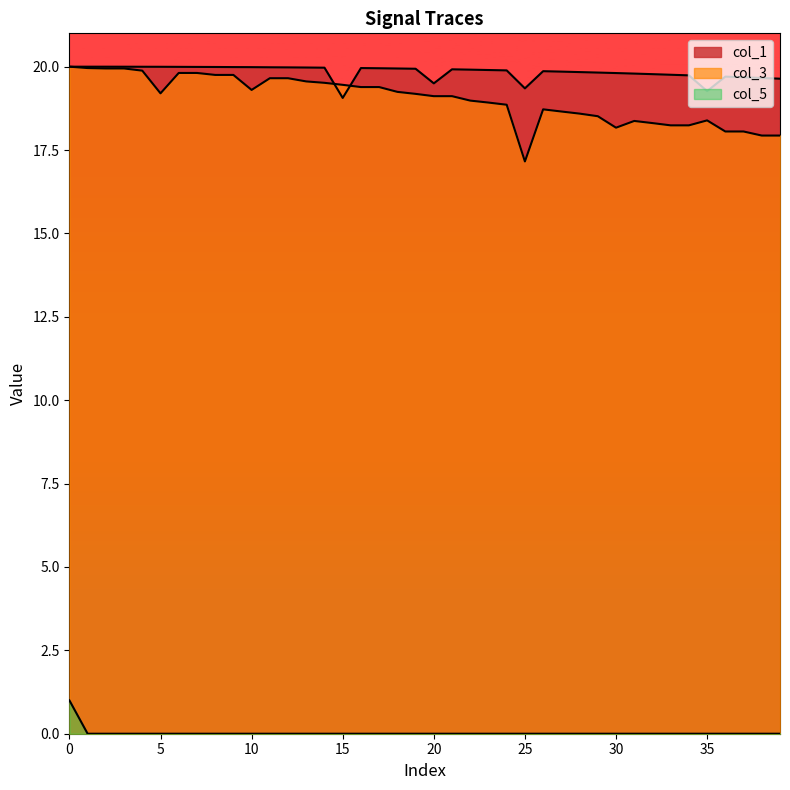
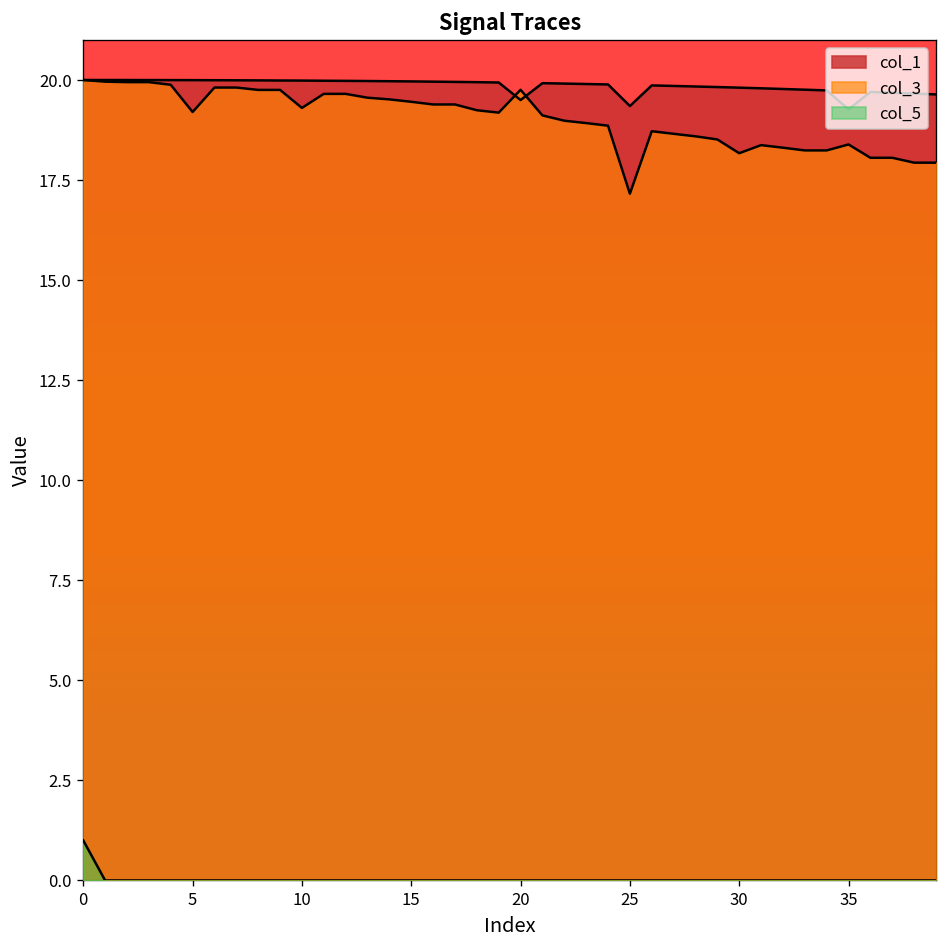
  {
    "col_1": {
      "5": 20.0,
      "10": 20.0,
-     "15": 19.1,
+     "15": 20.0,
      "20": 19.5,
      "25": 19.4,
      "30": 19.8
    },
    "col_3": {
      "5": 19.2,
      "10": 19.3,
      "15": 19.5,
-     "20": 19.1,
+     "20": 19.8,
      "25": 17.2,
      "30": 18.2,
      "35": 18.4
    },
    "col_5": {
      "0": 1.0,
      "5": 0.0,
      "10": 0.0,
      "15": 0.0,
      "20": 0.0,
      "25": 0.0,
      "30": 0.0,
      "35": 0.0
    }
  }
